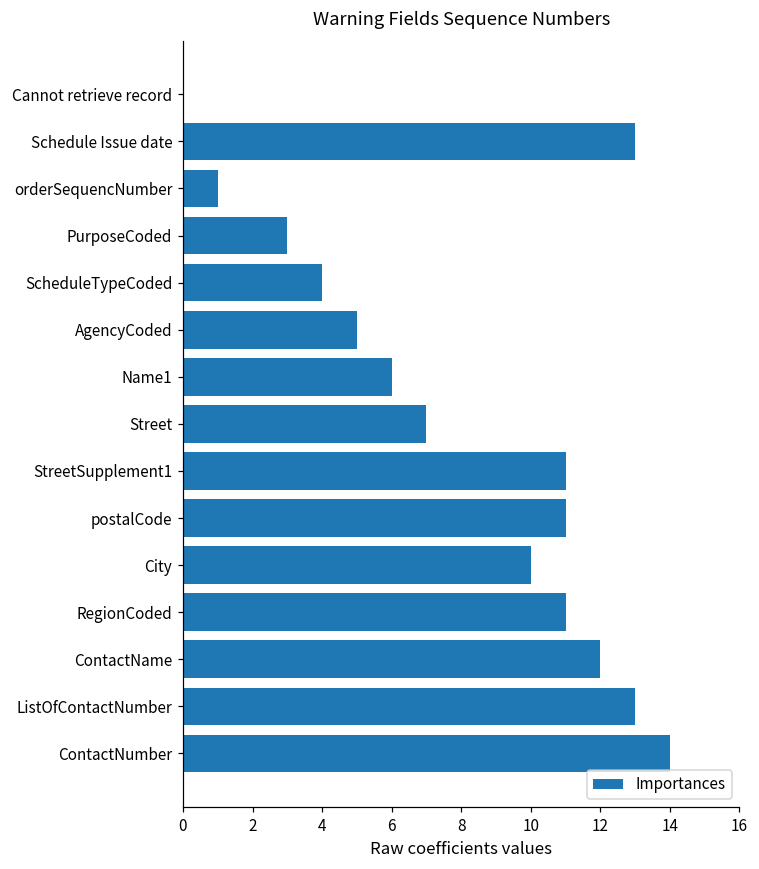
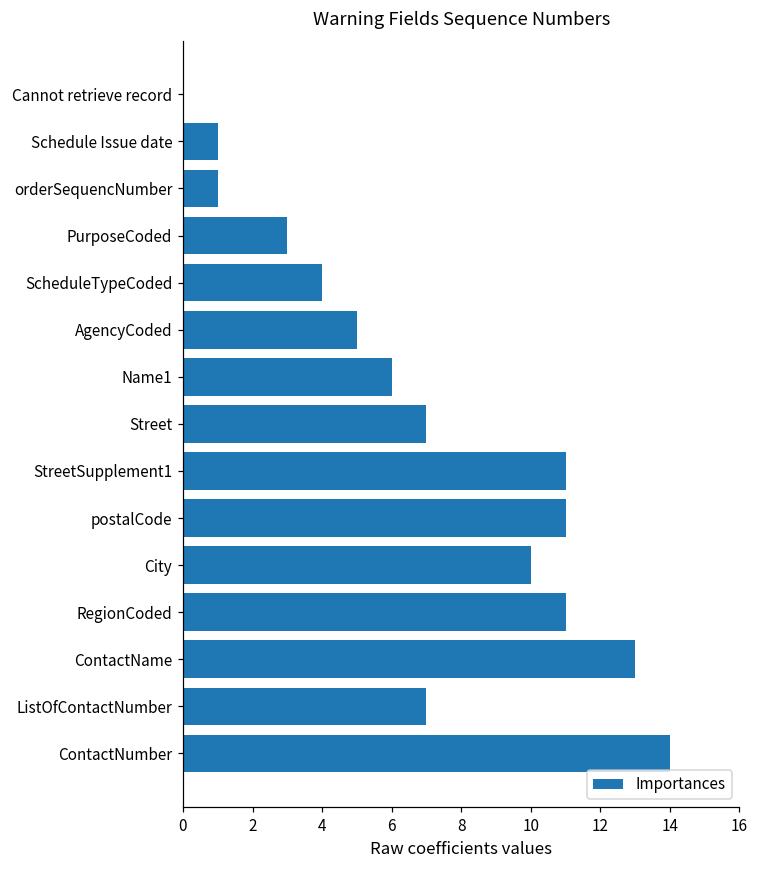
  {
    "Cannot retrieve record": 0,
-   "Schedule Issue date": 13,
+   "Schedule Issue date": 1,
    "orderSequencNumber": 1,
    "PurposeCoded": 3,
    "ScheduleTypeCoded": 4,
    "AgencyCoded": 5,
    "Name1": 6,
    "Street": 7,
    "StreetSupplement1": 11,
    "postalCode": 11,
    "City": 10,
    "RegionCoded": 11,
-   "ContactName": 12,
-   "ListOfContactNumber": 13,
+   "ContactName": 13,
+   "ListOfContactNumber": 7,
    "ContactNumber": 14
  }
